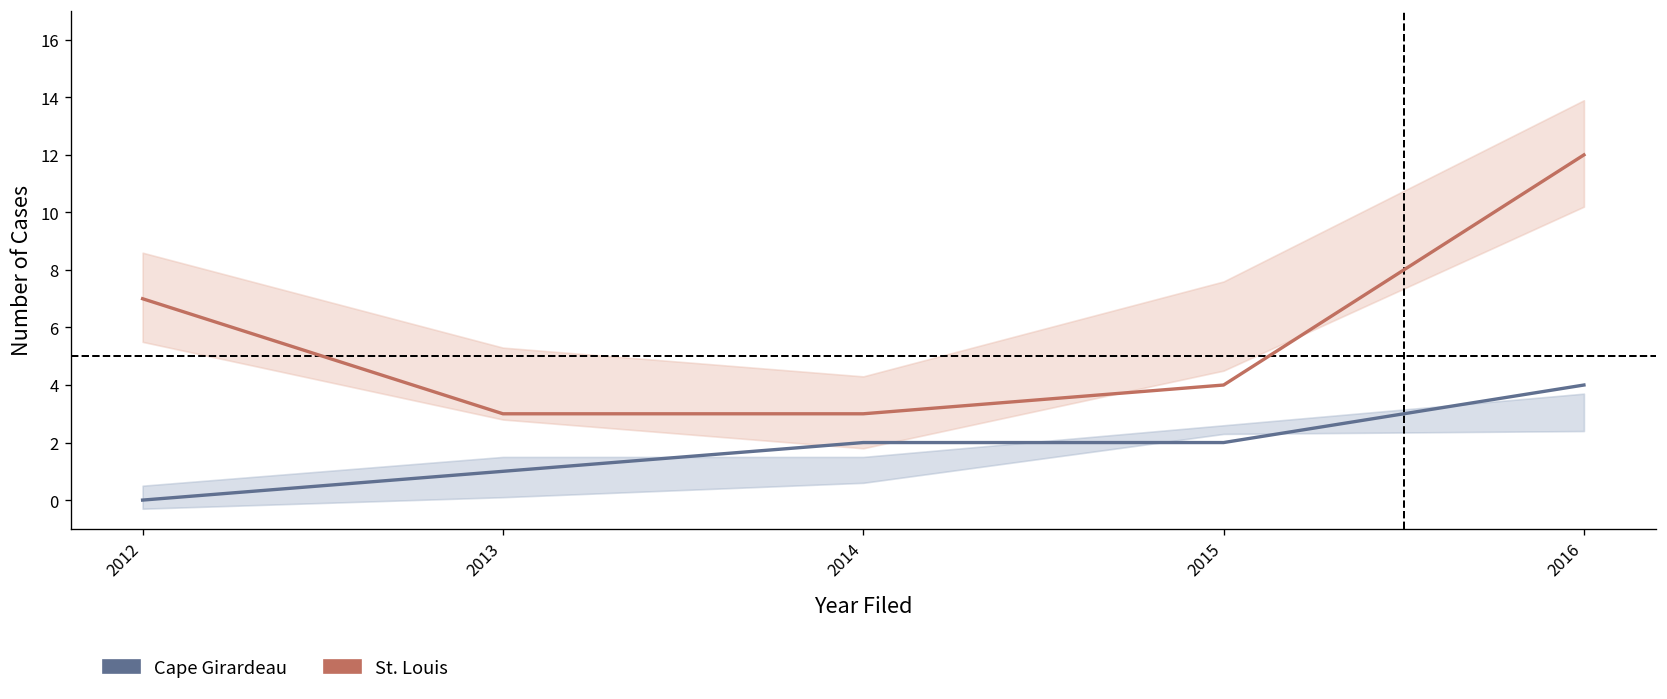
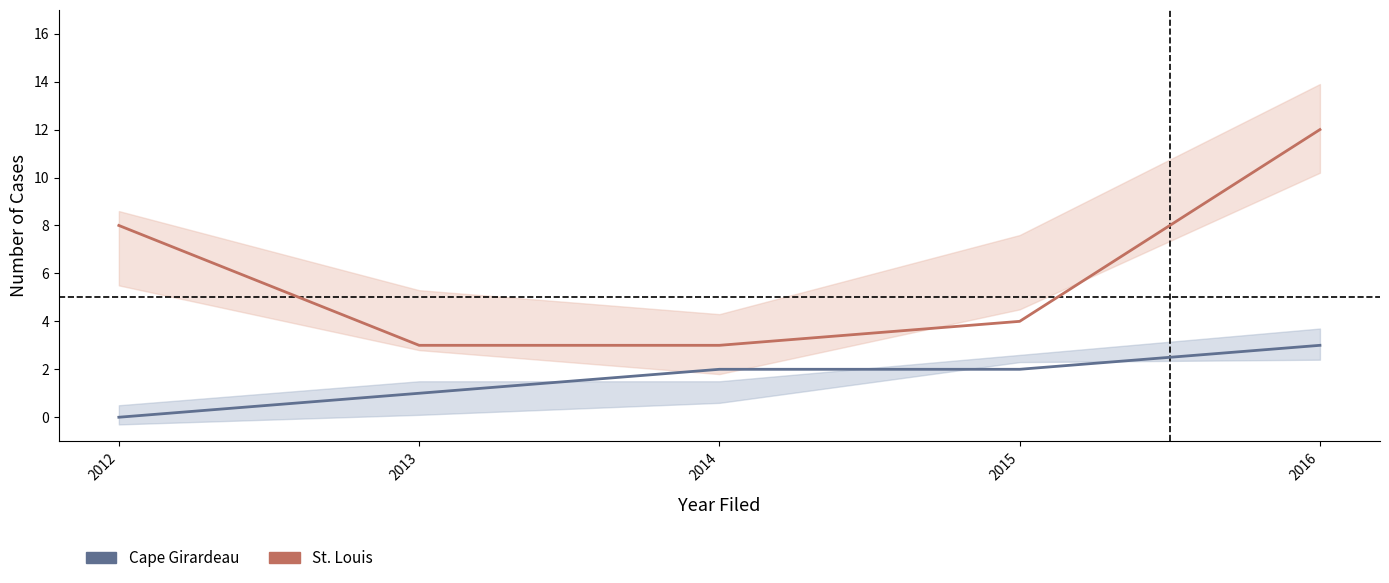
  {
    "Cape Girardeau": {
      "2012": 0,
      "2013": 1,
      "2014": 2,
      "2015": 2,
-     "2016": 4
+     "2016": 3
    },
    "St. Louis": {
-     "2012": 7,
+     "2012": 8,
      "2013": 3,
      "2014": 3,
      "2015": 4,
      "2016": 12
    }
  }
